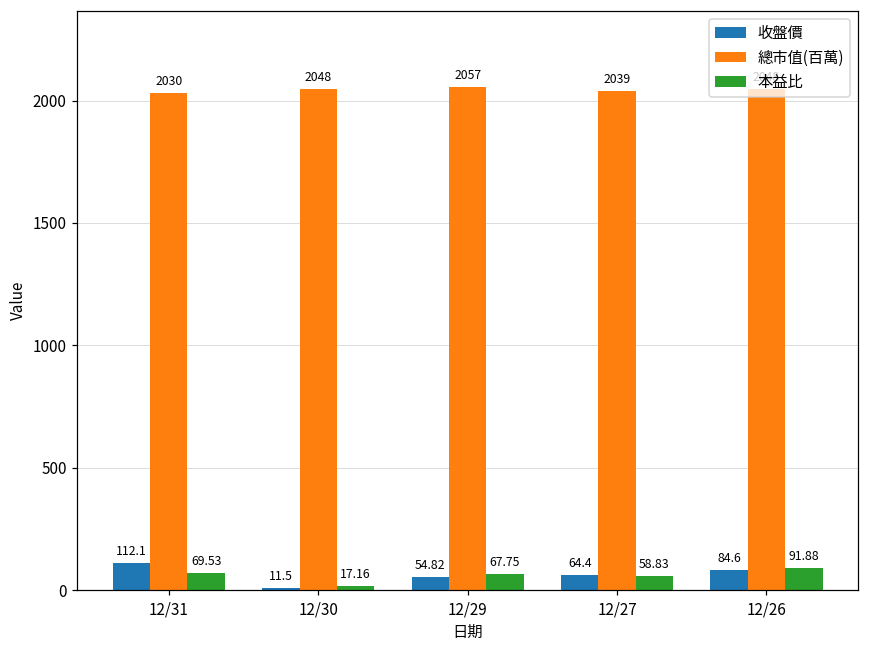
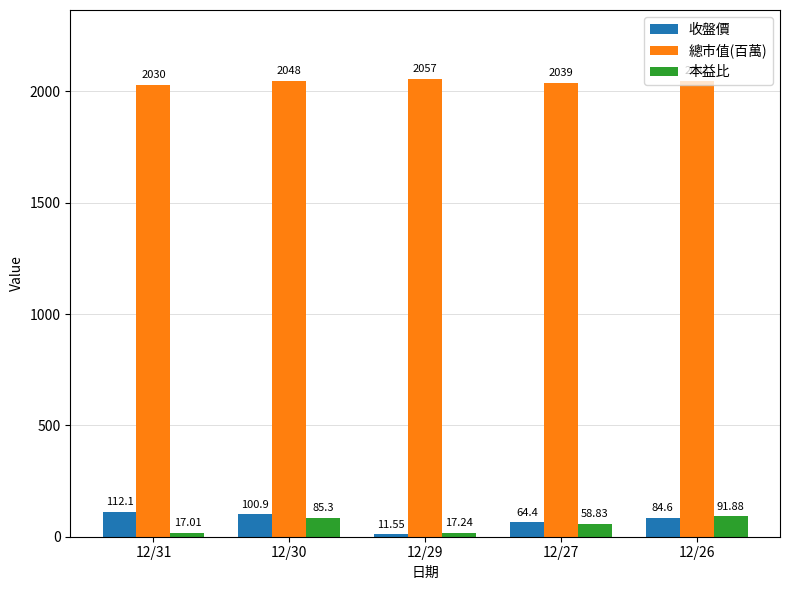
  {
    "收盤價": {
      "12/31": 112.1,
-     "12/30": 11.5,
-     "12/29": 54.82,
+     "12/30": 100.9,
+     "12/29": 11.55,
      "12/27": 64.4,
      "12/26": 84.6
    },
    "總市值(百萬)": {
      "12/31": 2030,
      "12/30": 2048,
      "12/29": 2057,
      "12/27": 2039
    },
    "本益比": {
-     "12/31": 69.53,
-     "12/30": 17.16,
-     "12/29": 67.75,
+     "12/31": 17.01,
+     "12/30": 85.3,
+     "12/29": 17.24,
      "12/27": 58.83,
      "12/26": 91.88
    }
  }
